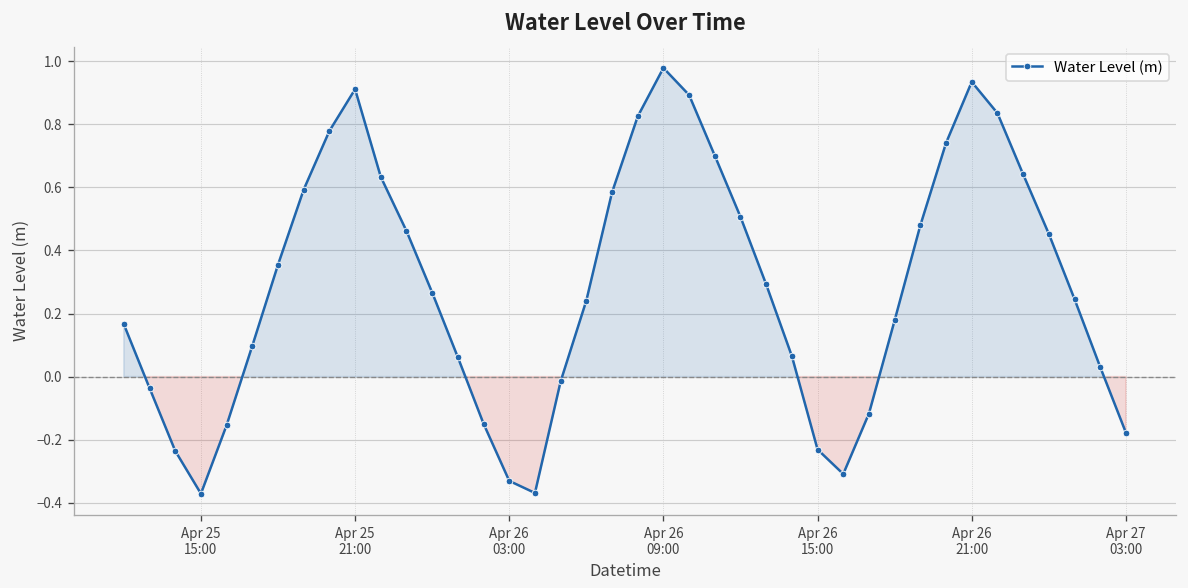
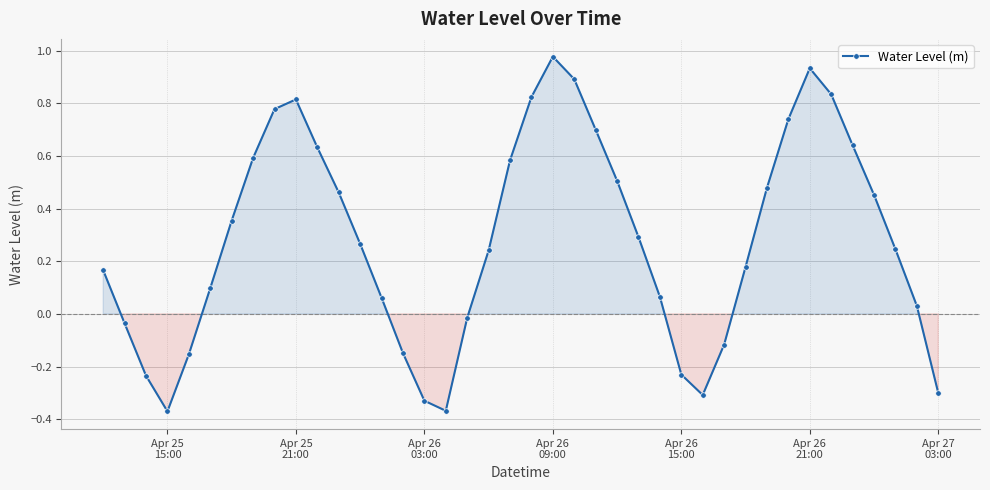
  {
    "Apr 25 15:00": -0.37,
-   "Apr 25 21:00": 0.91,
+   "Apr 25 21:00": 0.82,
    "Apr 26 03:00": -0.33,
    "Apr 26 09:00": 0.98,
    "Apr 26 15:00": -0.23,
    "Apr 26 21:00": 0.93,
-   "Apr 27 03:00": -0.18
+   "Apr 27 03:00": -0.30
  }
